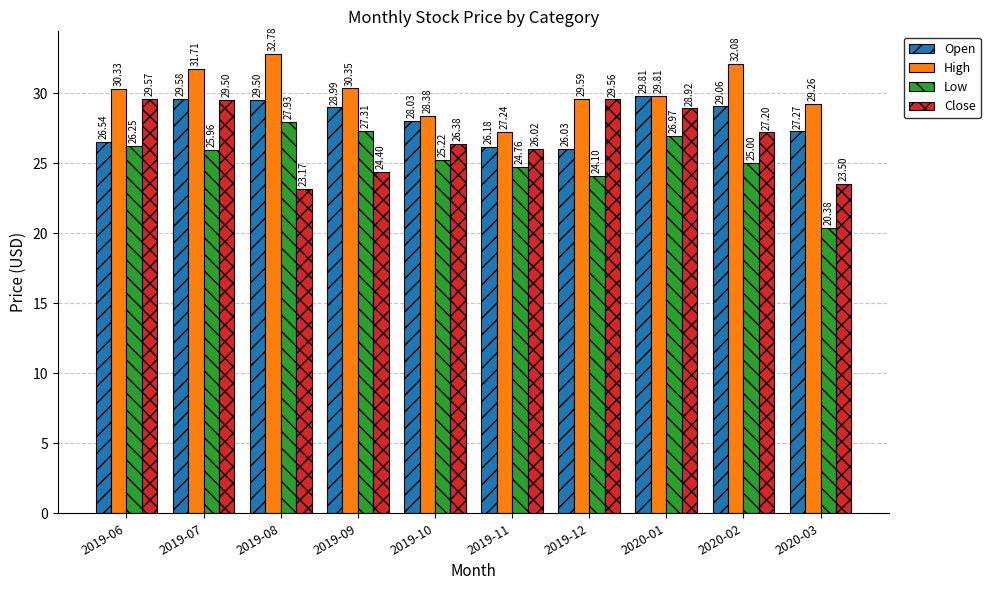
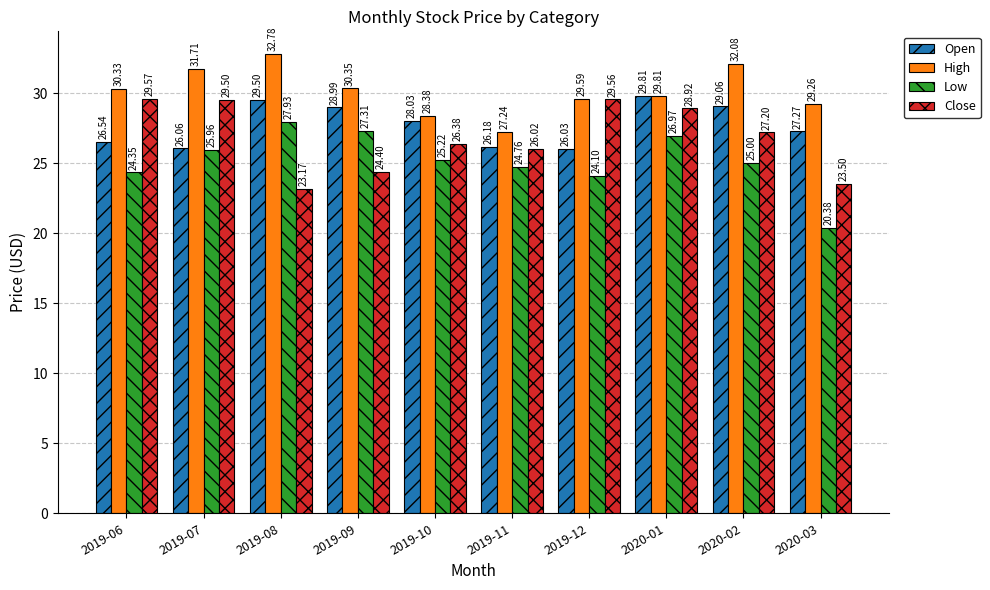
  {
    "Open": {
      "2019-06": 26.54,
-     "2019-07": 29.58,
+     "2019-07": 26.06,
      "2019-08": 29.50,
      "2019-09": 28.99,
      "2019-10": 28.03,
      "2019-11": 26.18,
      "2019-12": 26.03,
      "2020-01": 29.81,
      "2020-02": 29.06,
      "2020-03": 27.27
    },
    "High": {
      "2019-06": 30.33,
      "2019-07": 31.71,
      "2019-08": 32.78,
      "2019-09": 30.35,
      "2019-10": 28.38,
      "2019-11": 27.24,
      "2019-12": 29.59,
      "2020-01": 29.81,
      "2020-02": 32.08,
      "2020-03": 29.26
    },
    "Low": {
-     "2019-06": 26.25,
+     "2019-06": 24.35,
      "2019-07": 25.96,
      "2019-08": 27.93,
      "2019-09": 27.31,
      "2019-10": 25.22,
      "2019-11": 24.76,
      "2019-12": 24.10,
      "2020-01": 26.97,
      "2020-02": 25.00,
      "2020-03": 20.38
    },
    "Close": {
      "2019-06": 29.57,
      "2019-07": 29.50,
      "2019-08": 23.17,
      "2019-09": 24.40,
      "2019-10": 26.38,
      "2019-11": 26.02,
      "2019-12": 29.56,
      "2020-01": 28.92,
      "2020-02": 27.20,
      "2020-03": 23.50
    }
  }
